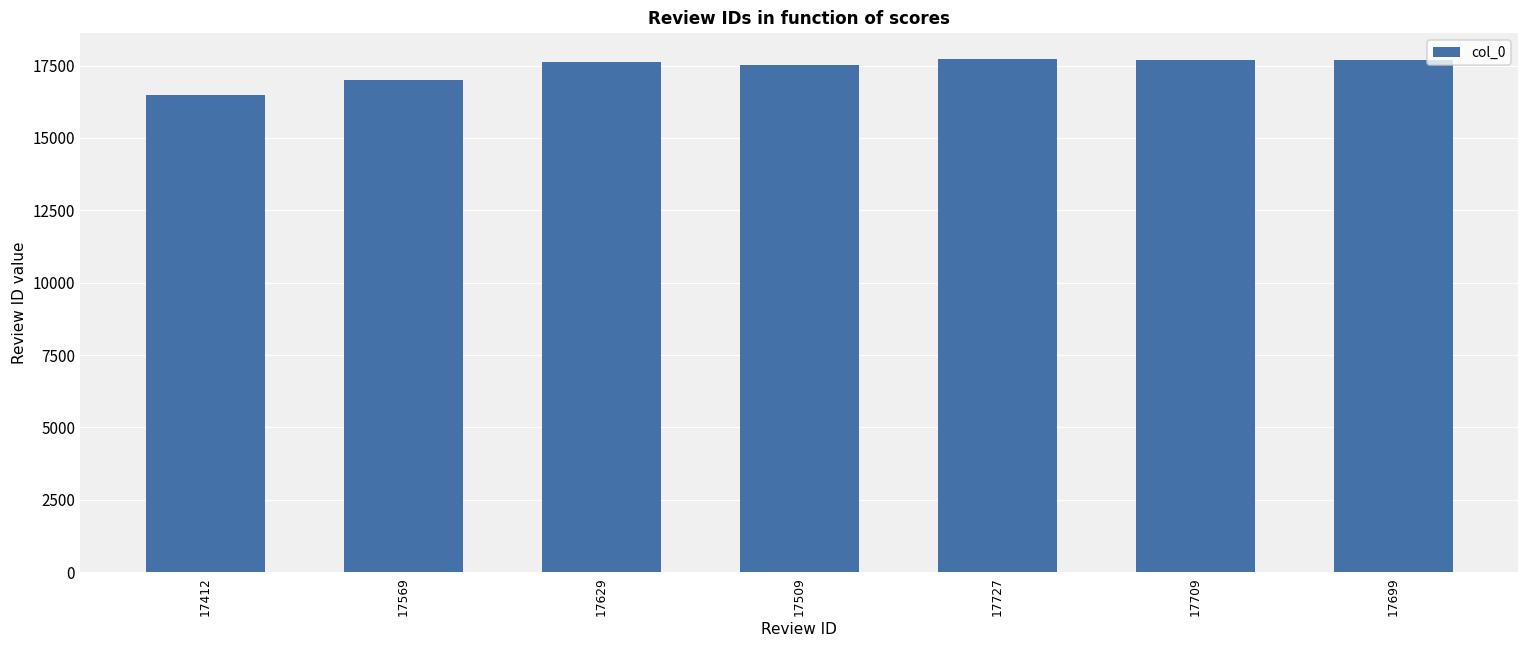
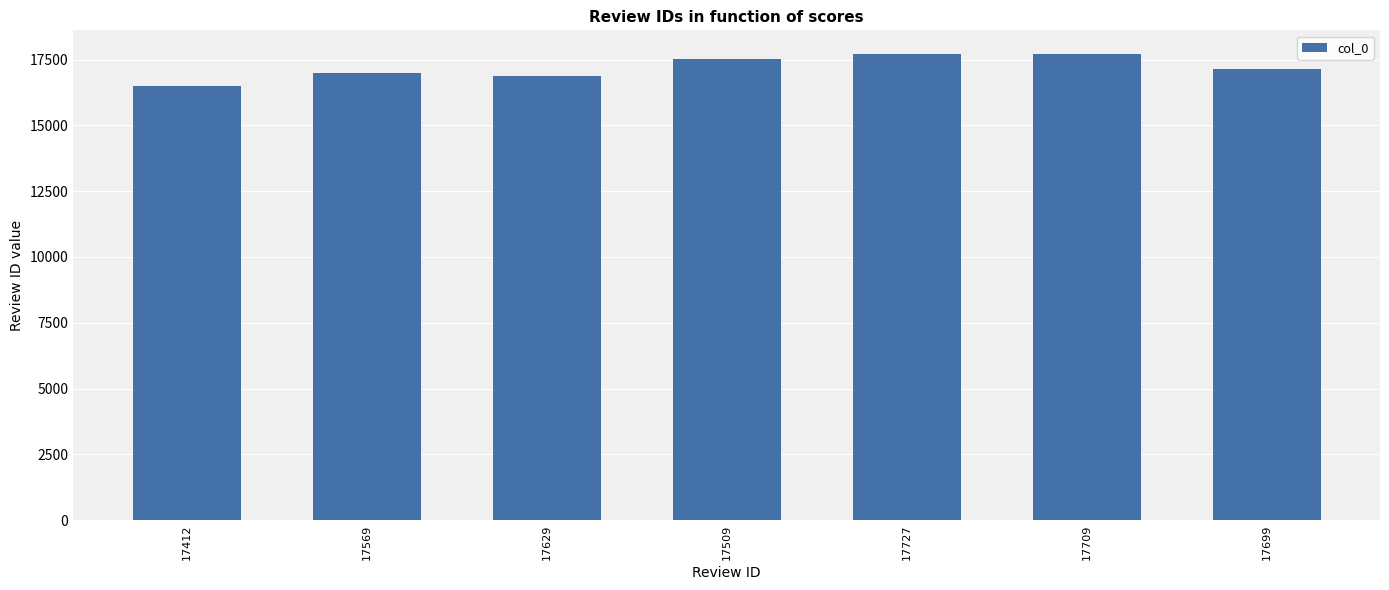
  {
    "17412": 16500,
    "17569": 17000,
-   "17629": 17600,
+   "17629": 16900,
    "17509": 17500,
    "17727": 17700,
    "17709": 17700,
-   "17699": 17700
+   "17699": 17100
  }
